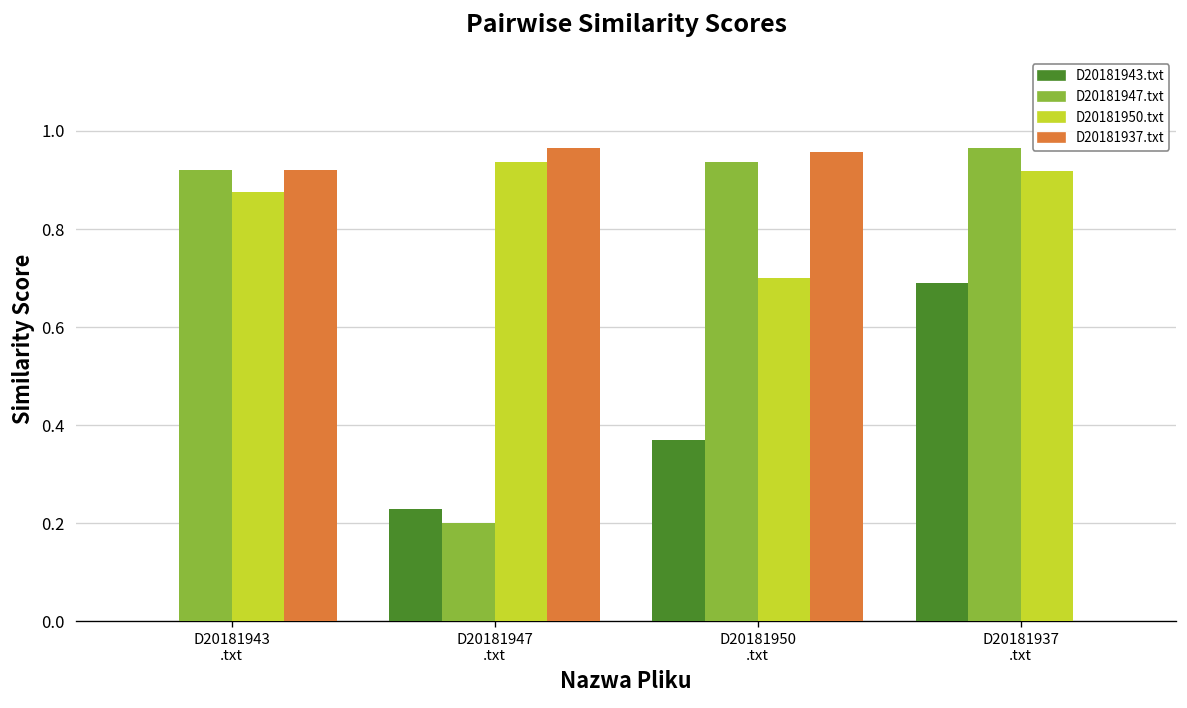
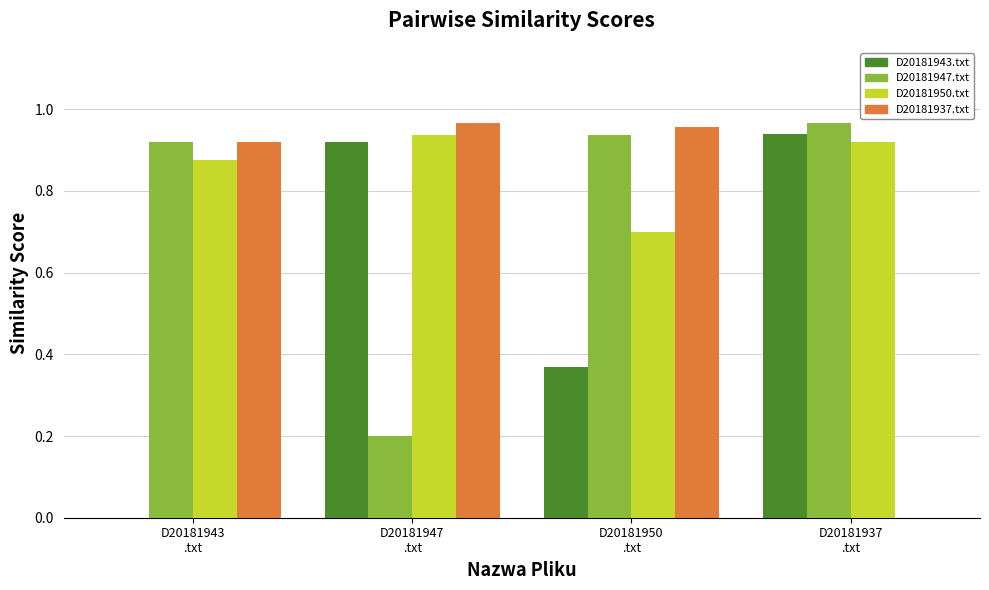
  {
    "D20181943.txt": {
      "D20181943 .txt": 0.00,
-     "D20181947 .txt": 0.23,
+     "D20181947 .txt": 0.92,
      "D20181950 .txt": 0.37,
-     "D20181937 .txt": 0.69
+     "D20181937 .txt": 0.94
    },
    "D20181947.txt": {
      "D20181943 .txt": 0.92,
      "D20181947 .txt": 0.20,
      "D20181950 .txt": 0.94,
      "D20181937 .txt": 0.97
    },
    "D20181950.txt": {
      "D20181943 .txt": 0.88,
      "D20181947 .txt": 0.94,
      "D20181950 .txt": 0.70,
      "D20181937 .txt": 0.92
    },
    "D20181937.txt": {
      "D20181943 .txt": 0.92,
      "D20181947 .txt": 0.97,
      "D20181950 .txt": 0.96,
      "D20181937 .txt": 0.00
    }
  }
